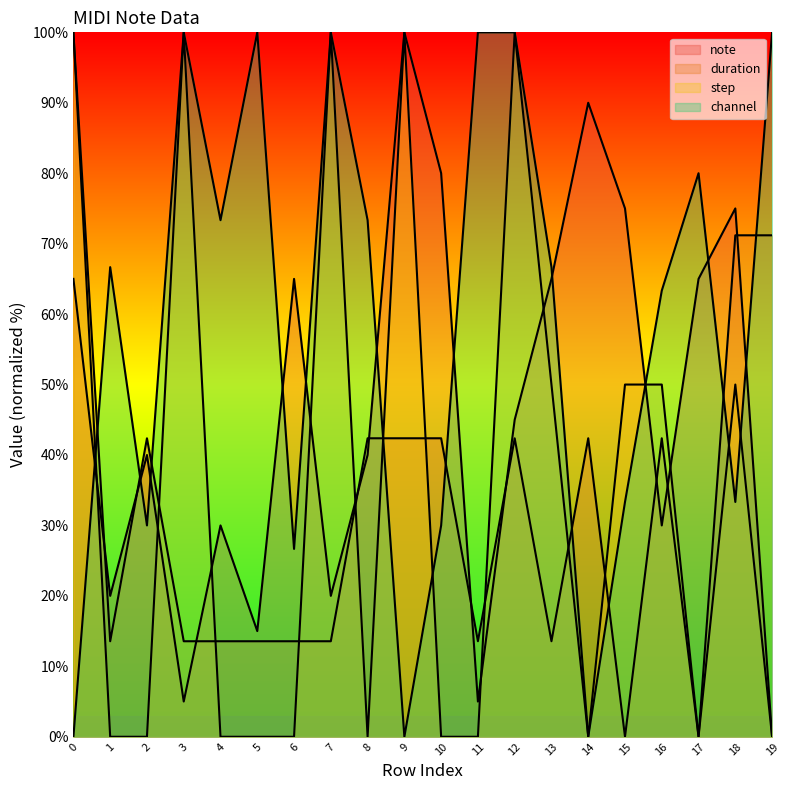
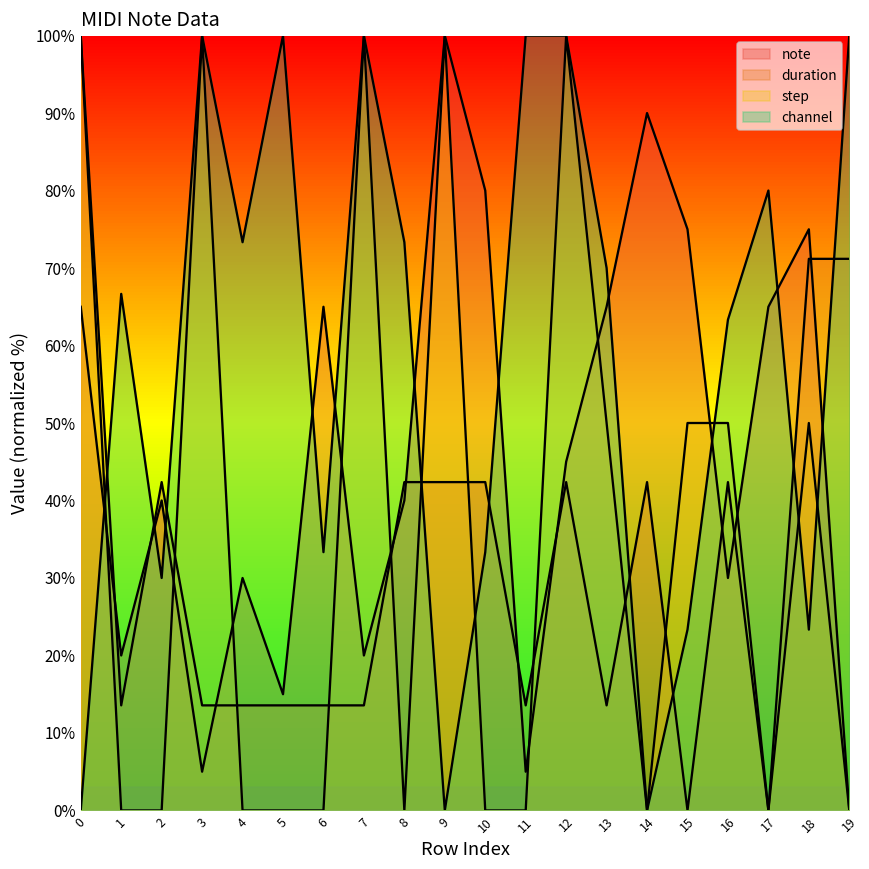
  {
    "channel": {
      "1": "67%",
      "2": "30%",
      "4": "73%",
      "5": "100%",
-     "6": "27%",
+     "6": "33%",
      "8": "73%",
-     "10": "30%",
+     "10": "33%",
      "11": "100%",
-     "13": "67%",
-     "15": "33%",
+     "13": "70%",
+     "15": "23%",
      "16": "63%",
      "17": "80%",
-     "18": "33%",
+     "18": "23%",
      "19": "100%"
    }
  }
